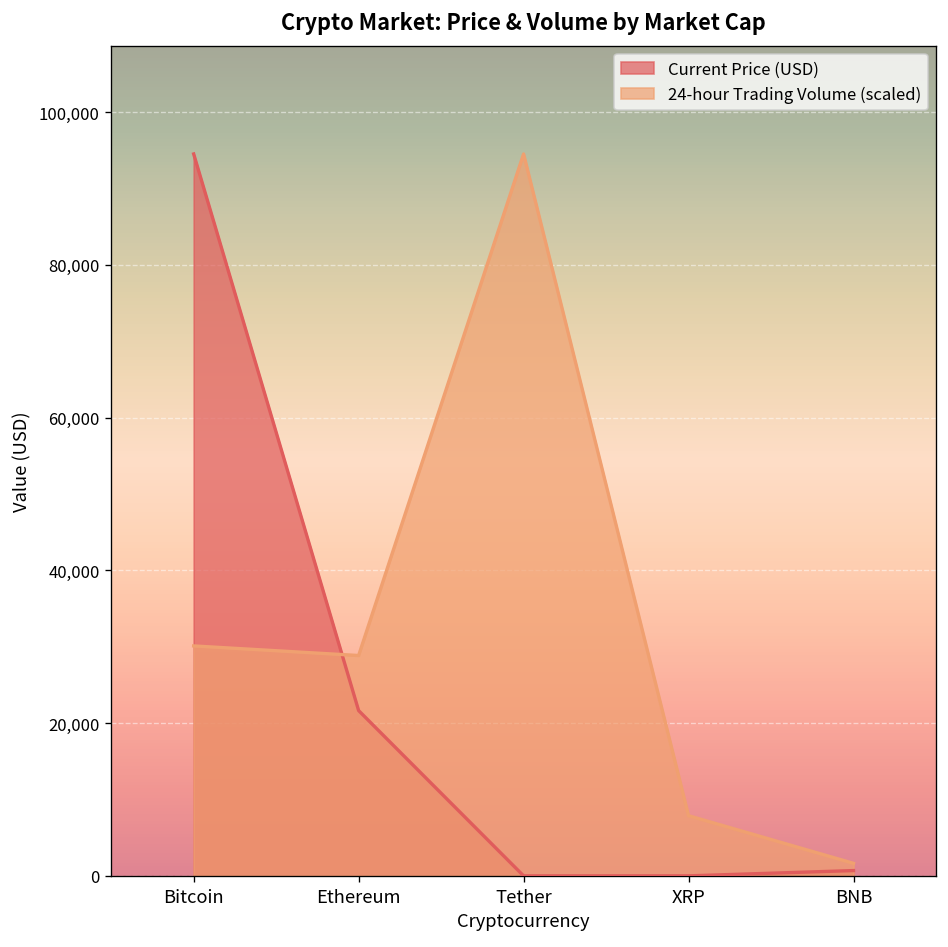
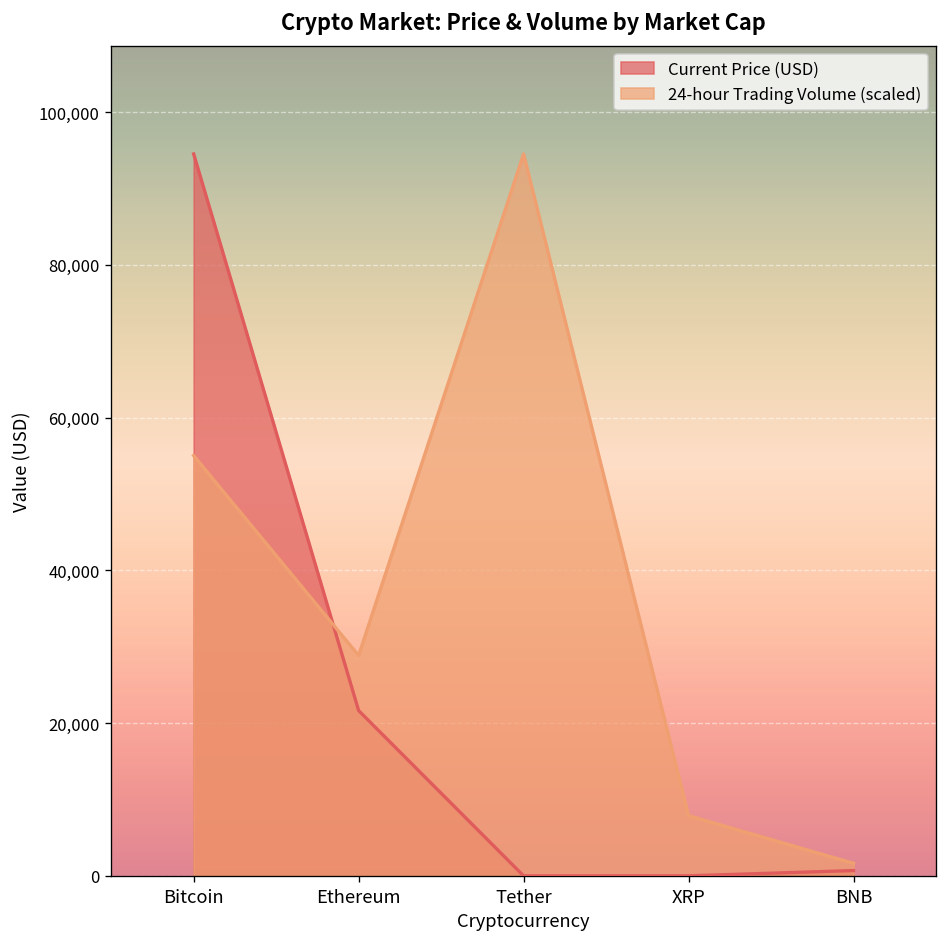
  {
    "Current Price (USD)": {
      "Bitcoin": "95,000",
      "Ethereum": "22,000",
      "Tether": "0",
      "XRP": "0",
      "BNB": "1,000"
    },
    "24-hour Trading Volume (scaled)": {
-     "Bitcoin": "30,000",
+     "Bitcoin": "55,000",
      "Ethereum": "29,000",
      "Tether": "95,000",
      "XRP": "8,000",
      "BNB": "2,000"
    }
  }
